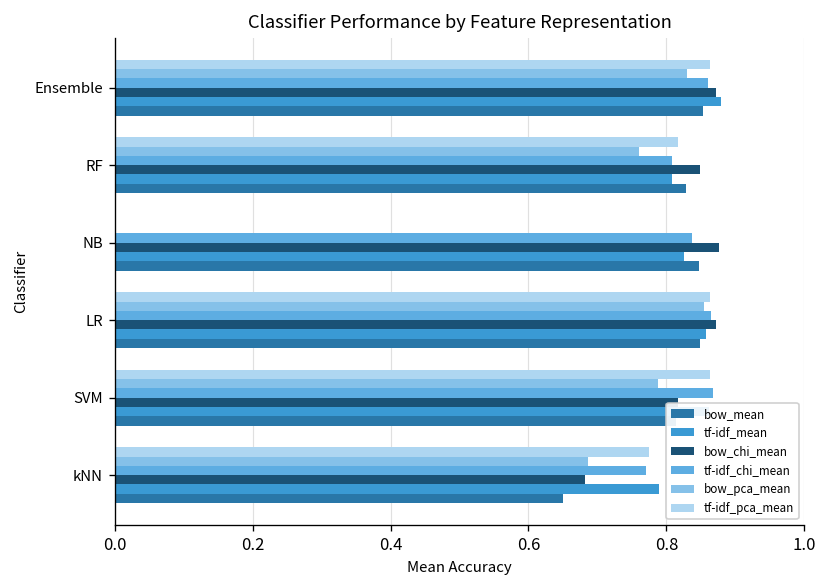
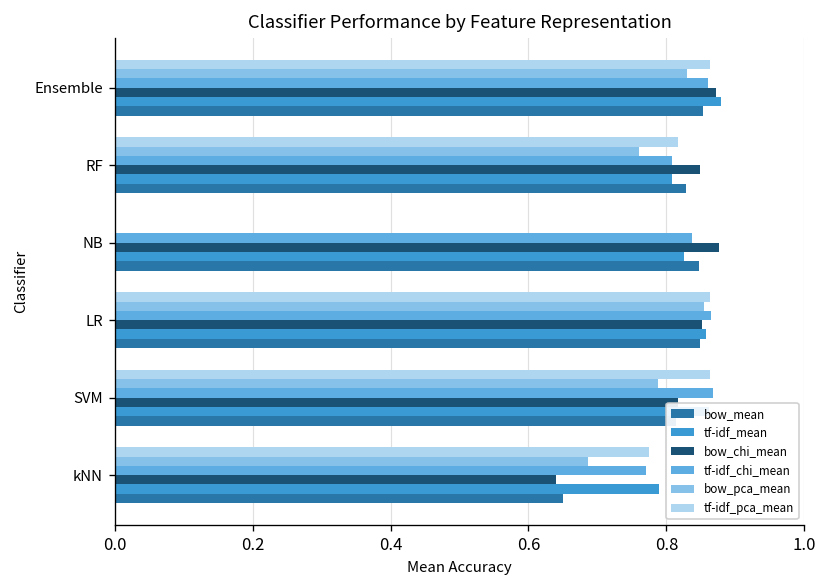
  {
    "bow_chi_mean": {
      "Ensemble": 0.87,
      "RF": 0.85,
      "NB": 0.88,
-     "LR": 0.87,
+     "LR": 0.85,
      "SVM": 0.82,
-     "kNN": 0.68
+     "kNN": 0.64
    }
  }
